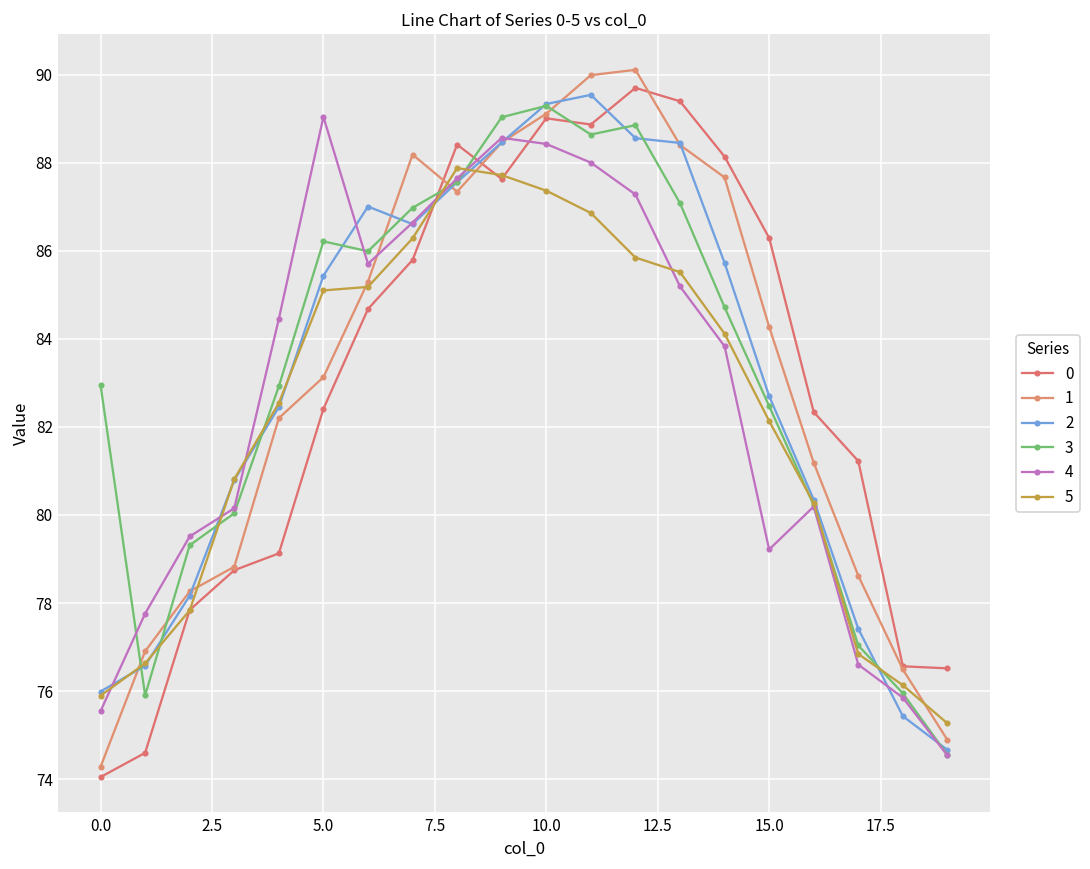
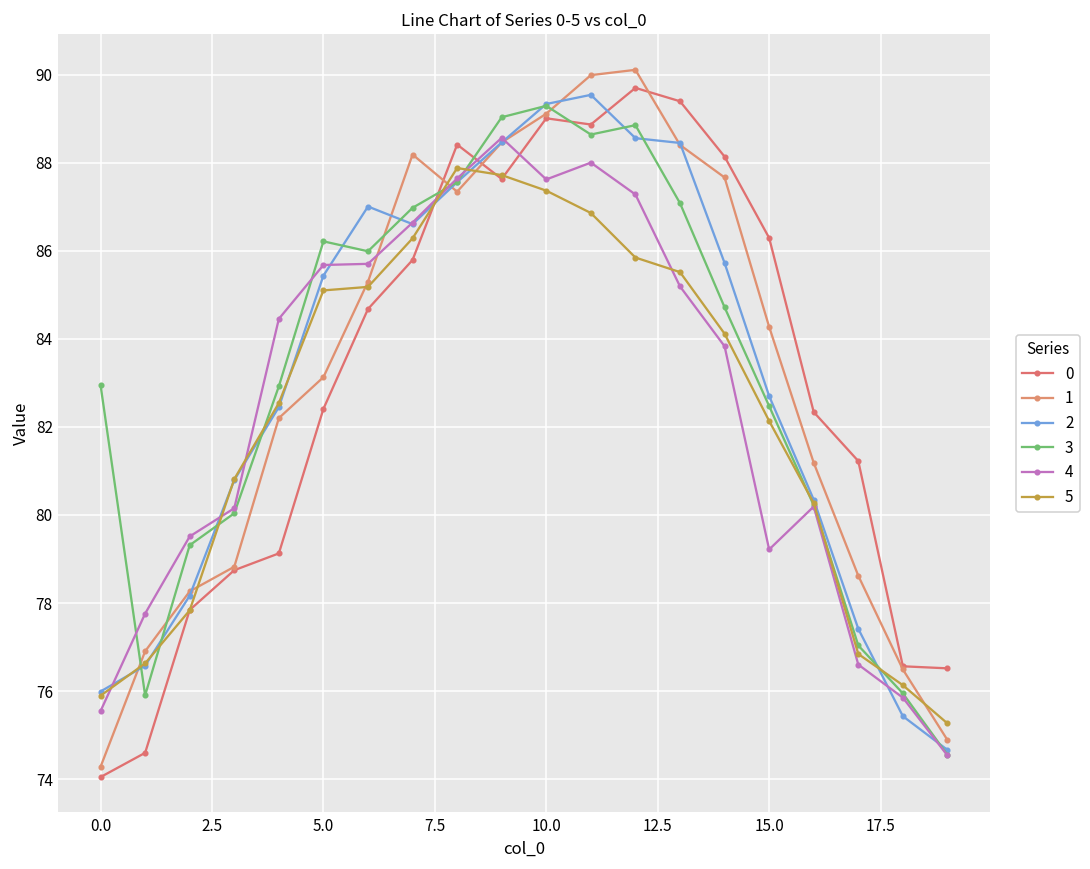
  {
    "2": {
      "0.0": 76.0,
      "5.0": 85.4,
      "15.0": 82.7
    },
    "3": {
      "0.0": 83.0,
      "5.0": 86.2,
      "15.0": 82.5
    },
    "4": {
      "0.0": 75.5,
-     "5.0": 89.0,
-     "10.0": 88.4,
+     "5.0": 85.7,
+     "10.0": 87.6,
      "15.0": 79.2
    }
  }
